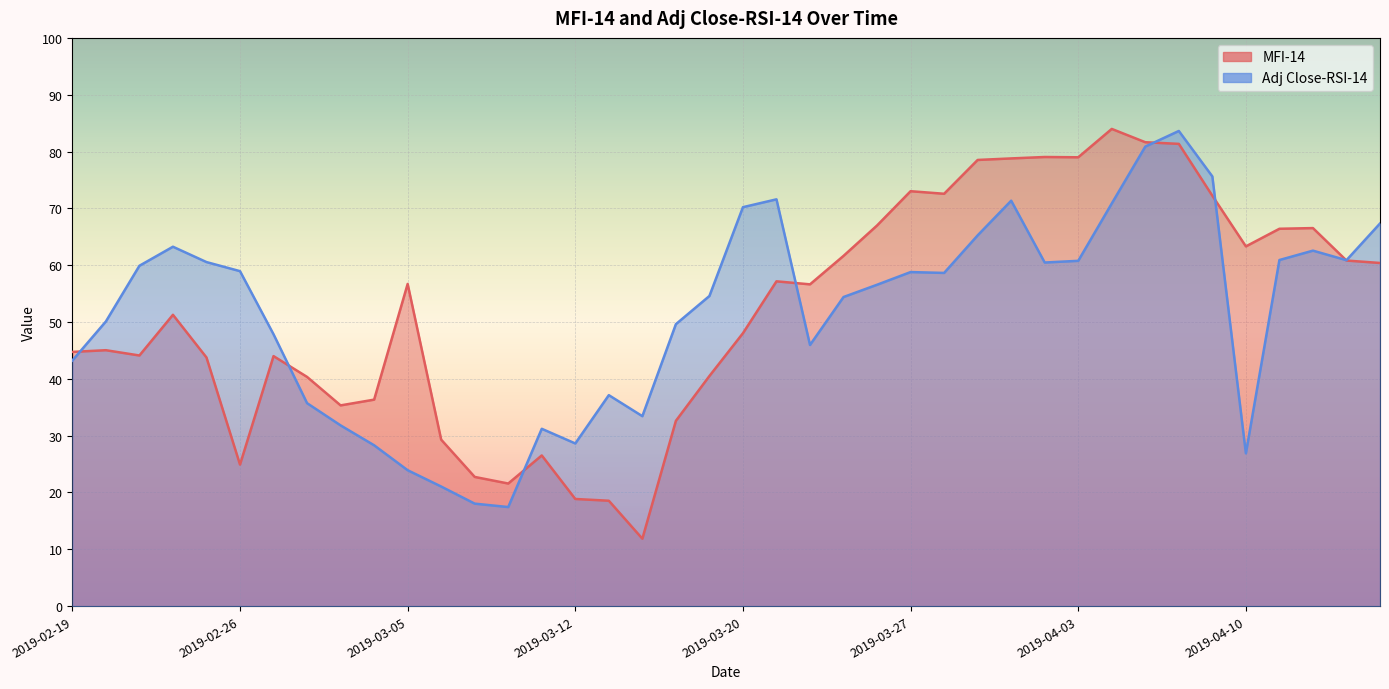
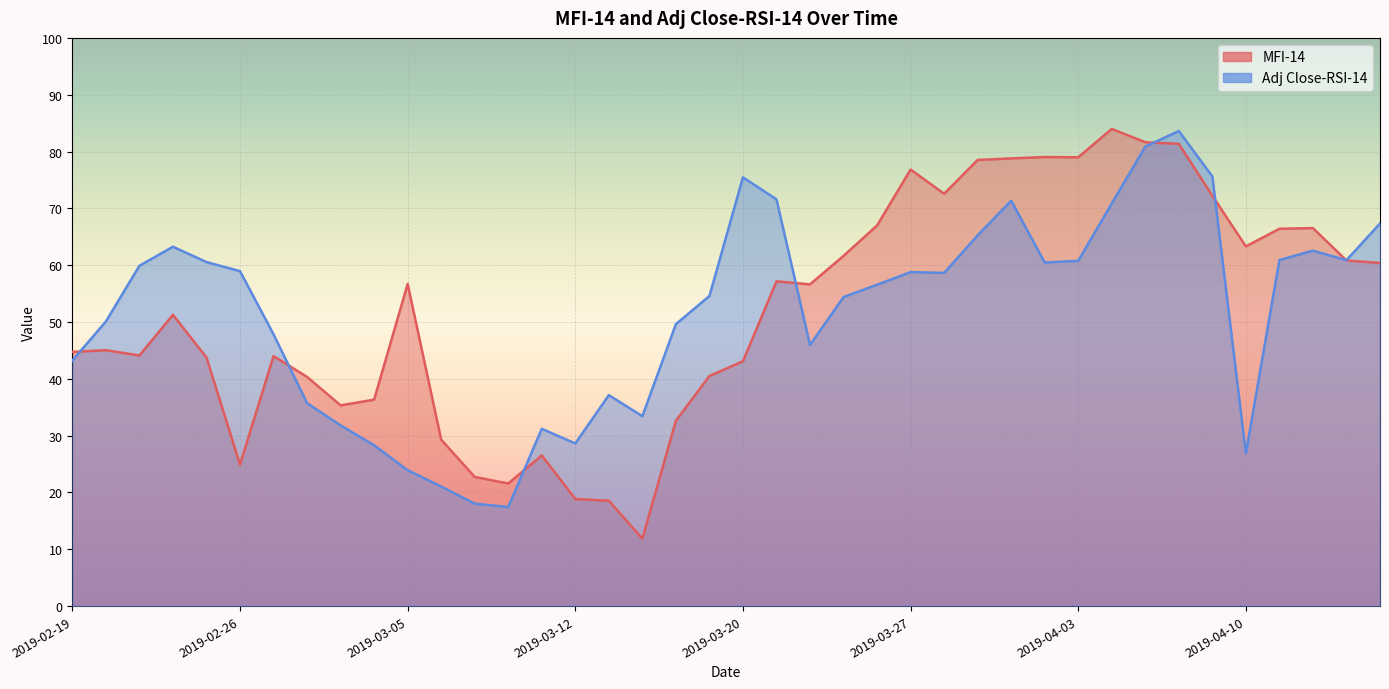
  {
    "MFI-14": {
      "2019-02-19": 45,
      "2019-02-26": 25,
      "2019-03-05": 57,
      "2019-03-12": 19,
-     "2019-03-20": 48,
-     "2019-03-27": 73,
+     "2019-03-20": 43,
+     "2019-03-27": 77,
      "2019-04-03": 79,
      "2019-04-10": 63
    },
    "Adj Close-RSI-14": {
      "2019-02-19": 43,
      "2019-02-26": 59,
      "2019-03-05": 24,
      "2019-03-12": 29,
-     "2019-03-20": 70,
+     "2019-03-20": 75,
      "2019-03-27": 59,
      "2019-04-03": 61,
      "2019-04-10": 27
    }
  }
